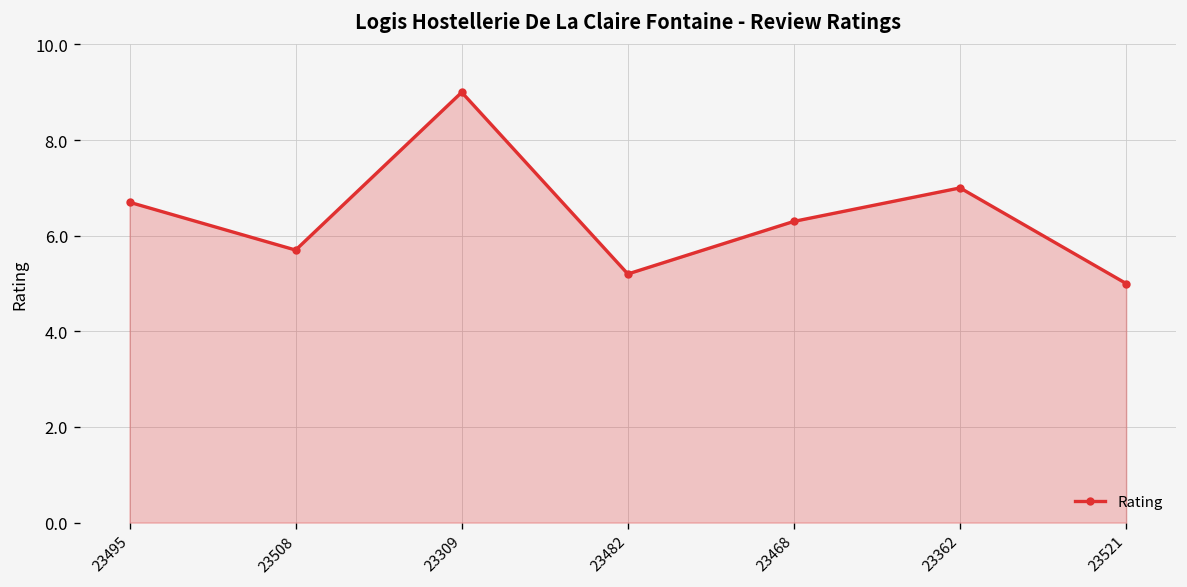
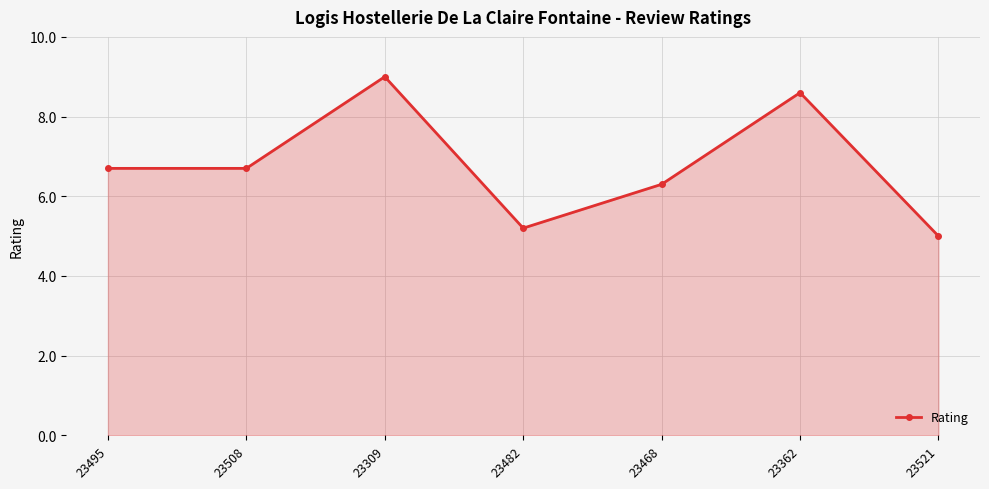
  {
    "23495": 6.7,
-   "23508": 5.7,
+   "23508": 6.7,
    "23309": 9.0,
    "23482": 5.2,
    "23468": 6.3,
-   "23362": 7.0,
+   "23362": 8.6,
    "23521": 5.0
  }
